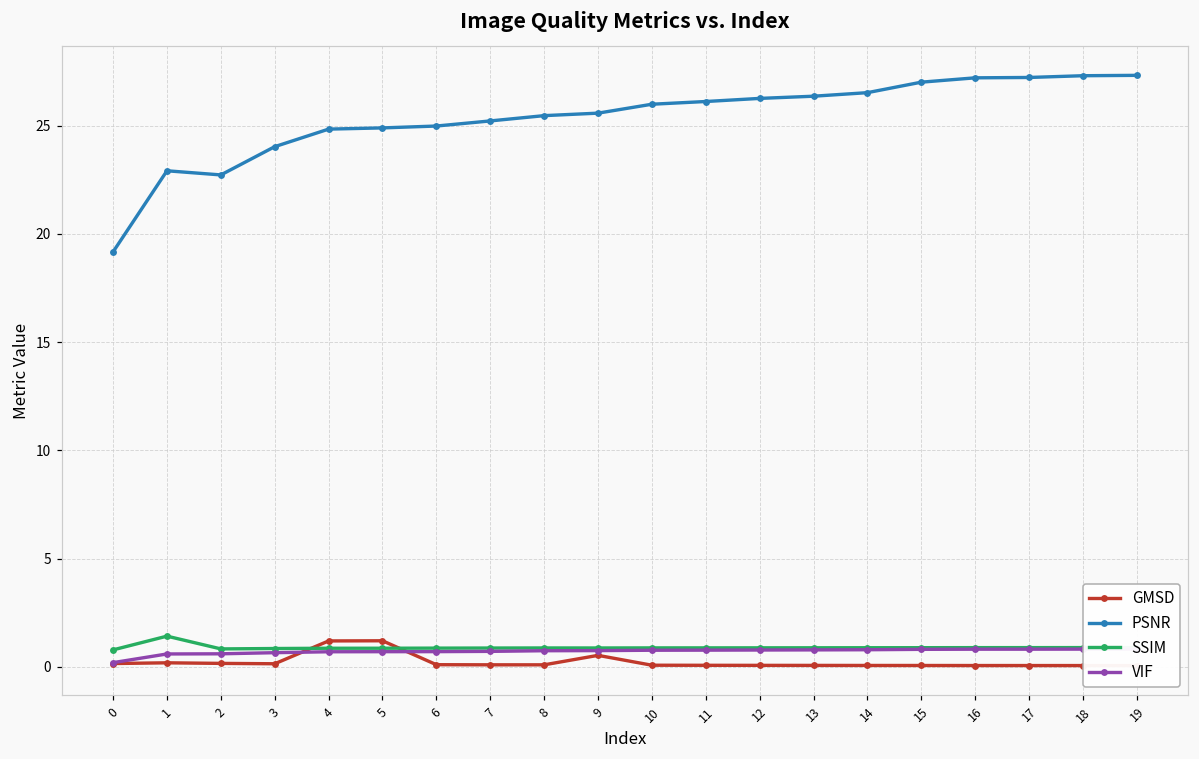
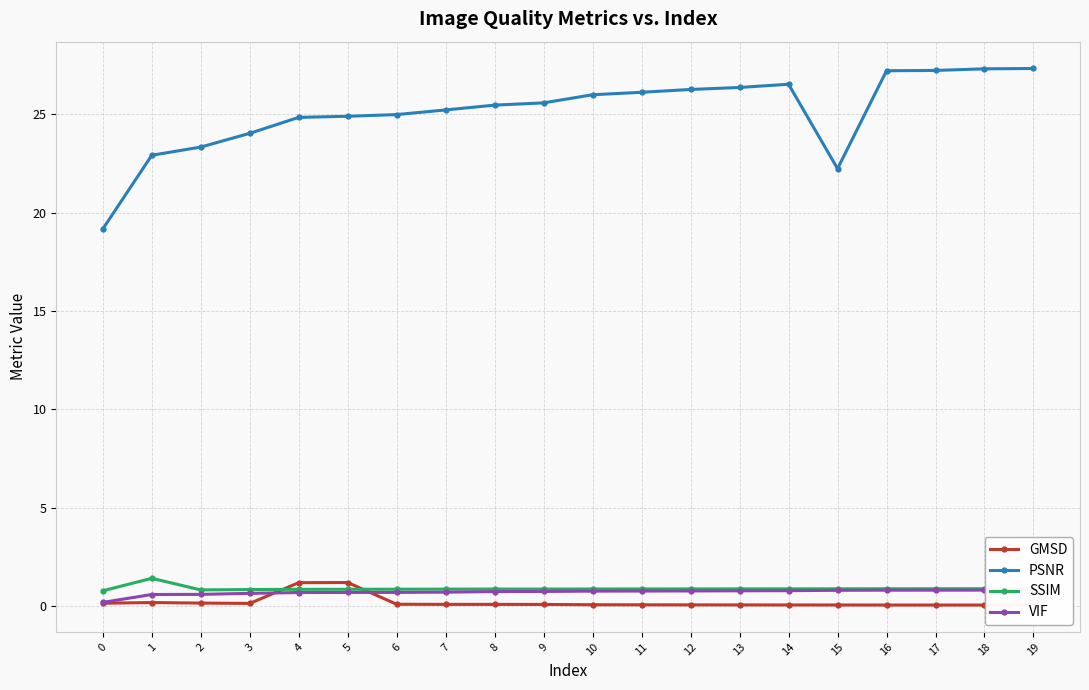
  {
    "GMSD": {
      "1": 0.2,
      "2": 0.2,
      "3": 0.1,
      "4": 1.2,
      "5": 1.2,
      "6": 0.1,
      "7": 0.1,
      "8": 0.1,
-     "9": 0.5,
+     "9": 0.1,
      "10": 0.1,
      "11": 0.1,
      "12": 0.1,
      "13": 0.1,
      "14": 0.1,
      "15": 0.1,
      "16": 0.1,
      "17": 0.1,
      "18": 0.1
    },
    "PSNR": {
      "0": 19.2,
      "1": 22.9,
-     "2": 22.7,
+     "2": 23.3,
      "3": 24.0,
      "4": 24.8,
      "5": 24.9,
      "6": 25.0,
      "7": 25.2,
      "8": 25.5,
      "9": 25.6,
      "10": 26.0,
      "11": 26.1,
      "12": 26.3,
      "13": 26.4,
      "14": 26.5,
-     "15": 27.0,
+     "15": 22.2,
      "16": 27.2,
      "17": 27.2,
      "18": 27.3,
      "19": 27.3
    },
    "SSIM": {
      "0": 0.8,
      "1": 1.4,
      "2": 0.8,
      "3": 0.8,
      "4": 0.9,
      "5": 0.9,
      "6": 0.9,
      "7": 0.9
    },
    "VIF": {
      "1": 0.6,
      "2": 0.6,
      "3": 0.7,
      "4": 0.7,
      "5": 0.7,
      "6": 0.7,
      "7": 0.7
    }
  }
